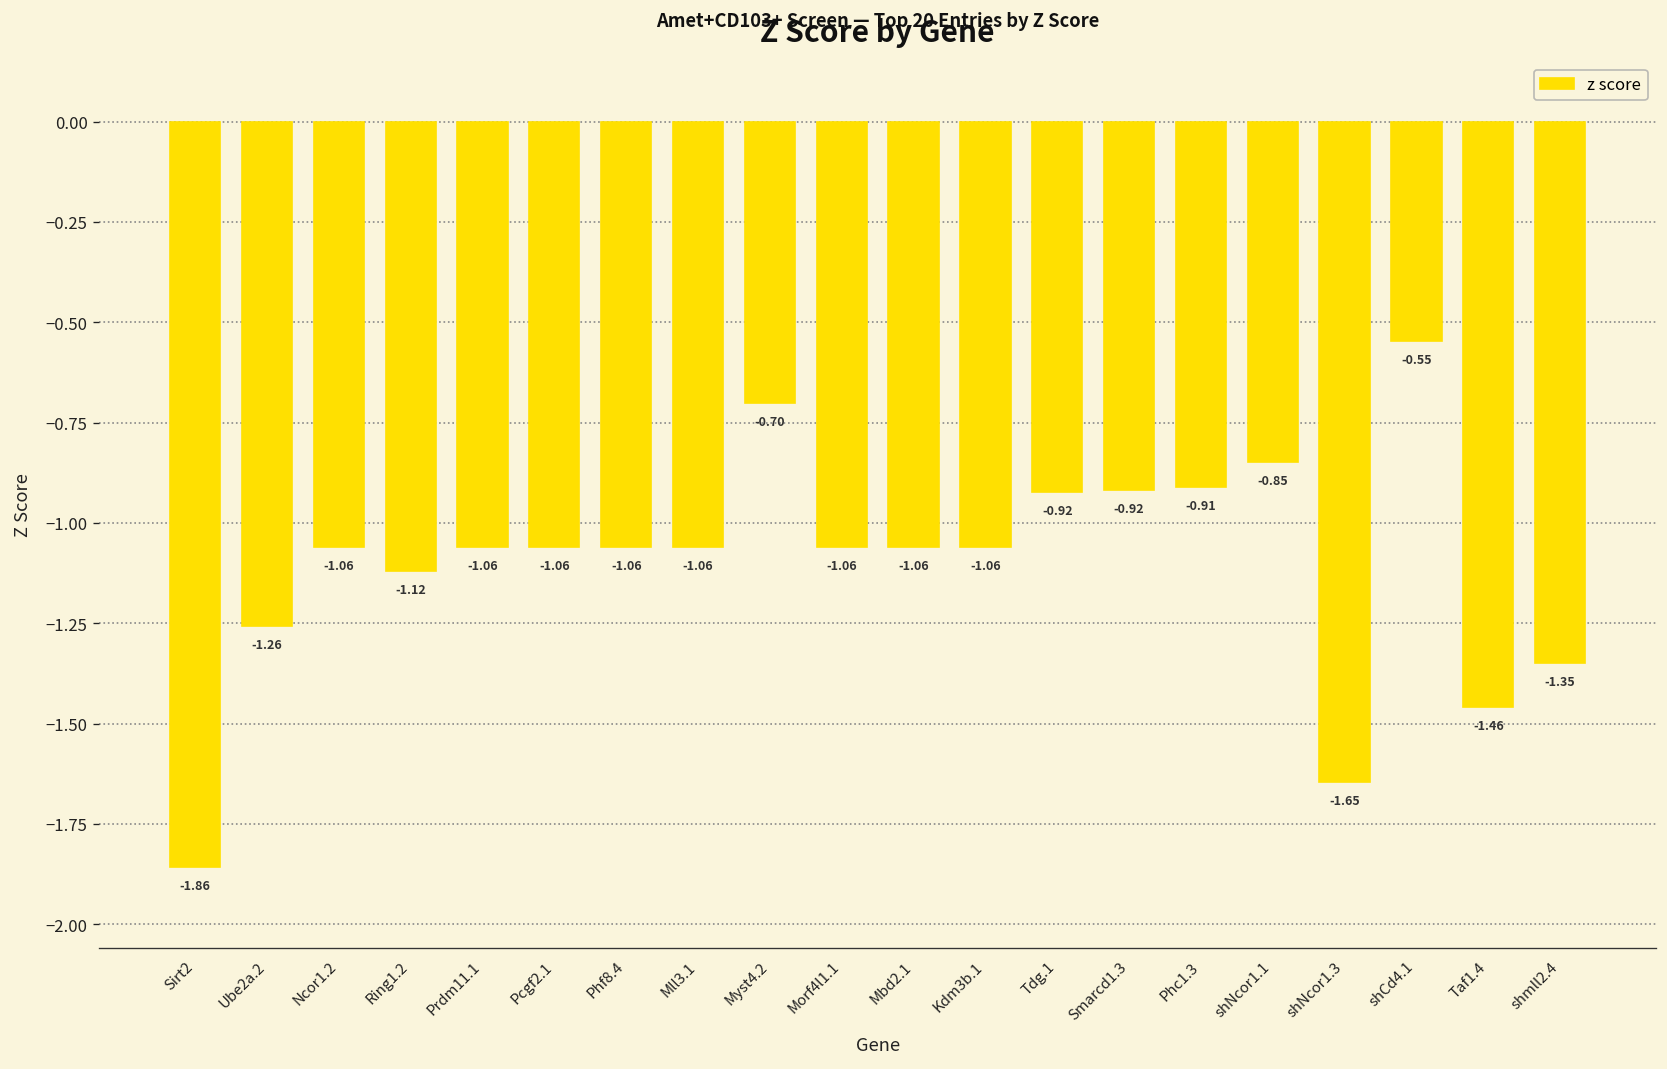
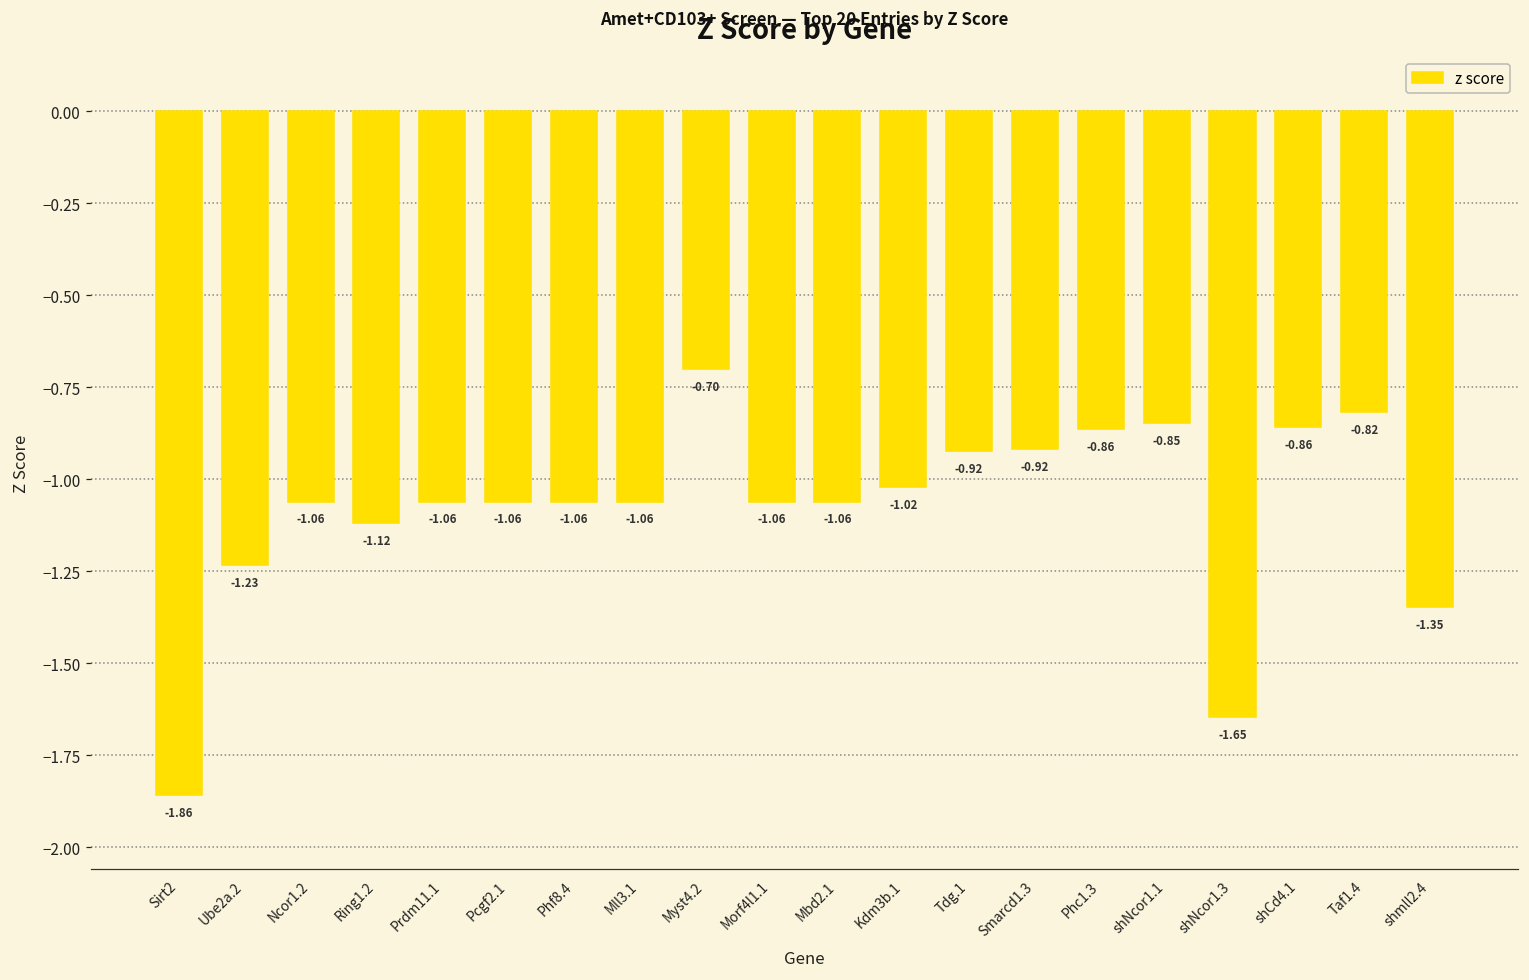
  {
    "Sirt2": -1.86,
-   "Ube2a.2": -1.26,
+   "Ube2a.2": -1.23,
    "Ncor1.2": -1.06,
    "Ring1.2": -1.12,
    "Prdm11.1": -1.06,
    "Pcgf2.1": -1.06,
    "Phf8.4": -1.06,
    "Mll3.1": -1.06,
    "Myst4.2": -0.70,
    "Morf4l1.1": -1.06,
    "Mbd2.1": -1.06,
-   "Kdm3b.1": -1.06,
+   "Kdm3b.1": -1.02,
    "Tdg.1": -0.92,
    "Smarcd1.3": -0.92,
-   "Phc1.3": -0.91,
+   "Phc1.3": -0.86,
    "shNcor1.1": -0.85,
    "shNcor1.3": -1.65,
-   "shCd4.1": -0.55,
-   "Taf1.4": -1.46,
+   "shCd4.1": -0.86,
+   "Taf1.4": -0.82,
    "shmll2.4": -1.35
  }
